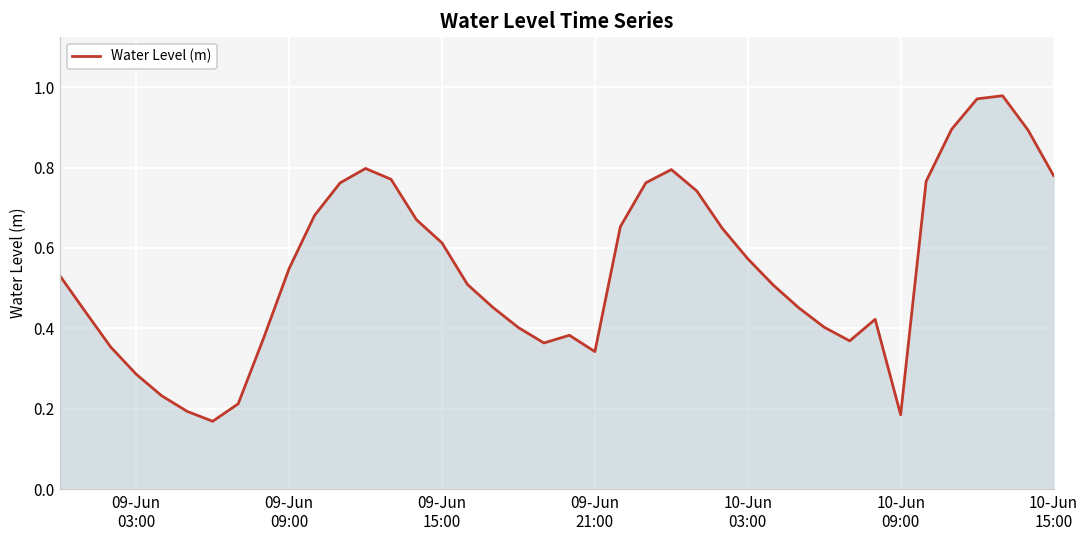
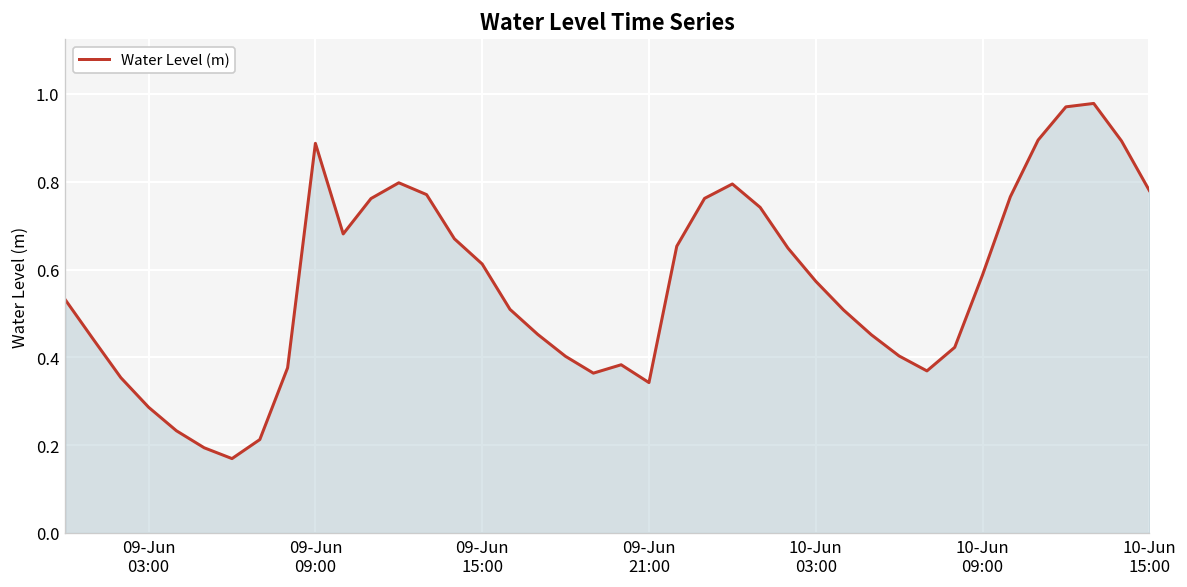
  {
    "09-Jun 03:00": 0.29,
-   "09-Jun 09:00": 0.55,
+   "09-Jun 09:00": 0.89,
    "09-Jun 15:00": 0.61,
    "09-Jun 21:00": 0.34,
    "10-Jun 03:00": 0.57,
-   "10-Jun 09:00": 0.19,
+   "10-Jun 09:00": 0.59,
    "10-Jun 15:00": 0.78
  }
